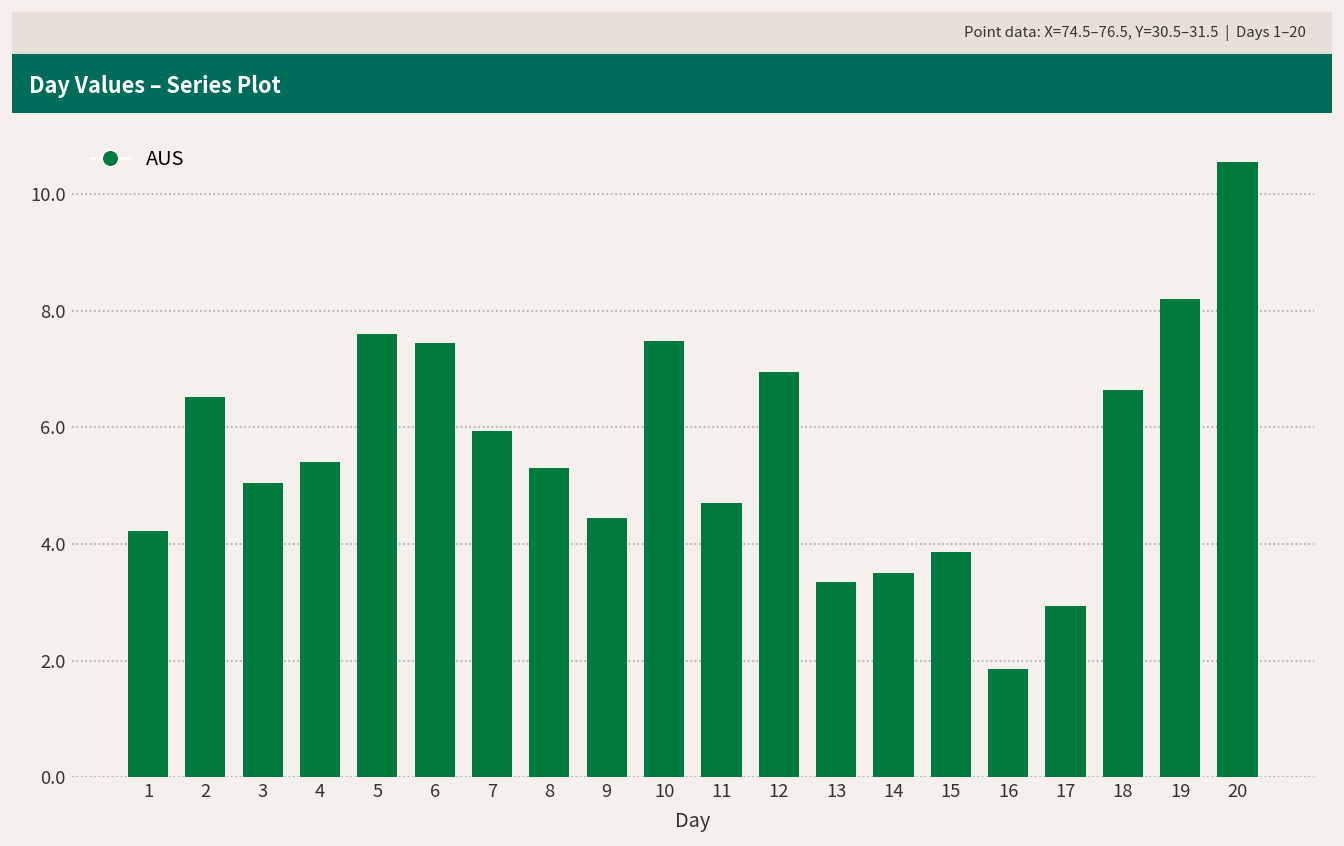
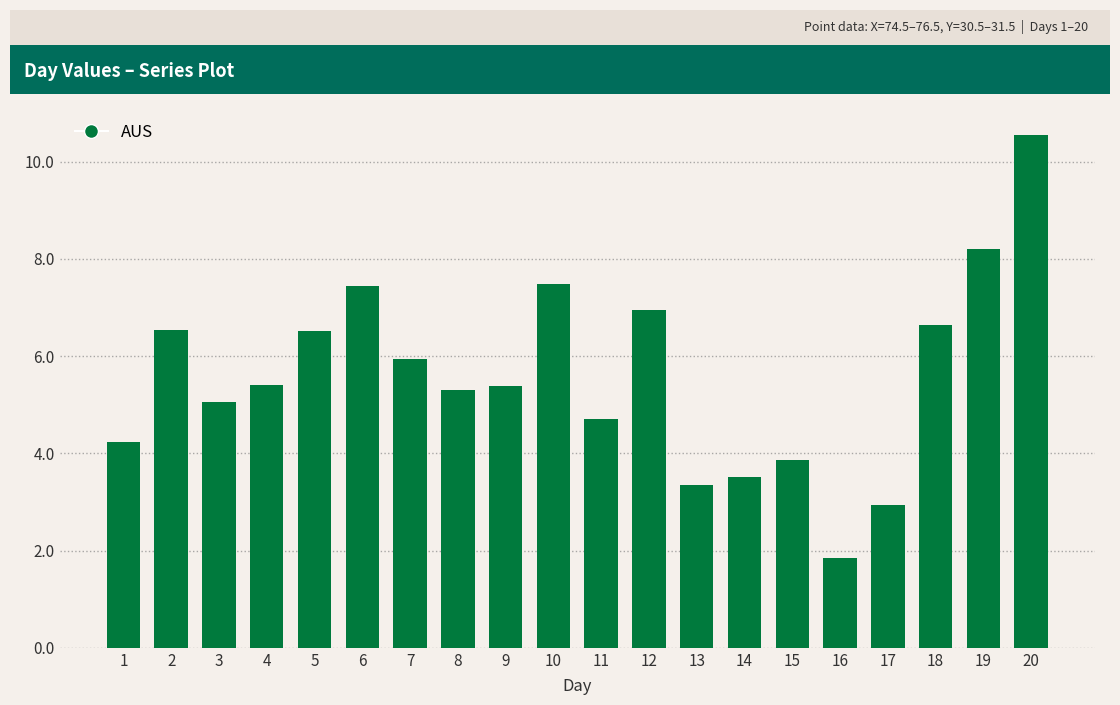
  {
    "1": 4.2,
    "2": 6.5,
    "3": 5.1,
    "4": 5.4,
-   "5": 7.6,
+   "5": 6.5,
    "6": 7.4,
    "7": 5.9,
    "8": 5.3,
-   "9": 4.4,
+   "9": 5.4,
    "10": 7.5,
    "11": 4.7,
    "12": 6.9,
    "13": 3.4,
    "14": 3.5,
    "15": 3.9,
    "16": 1.8,
    "17": 2.9,
    "18": 6.6,
    "19": 8.2,
    "20": 10.6
  }
